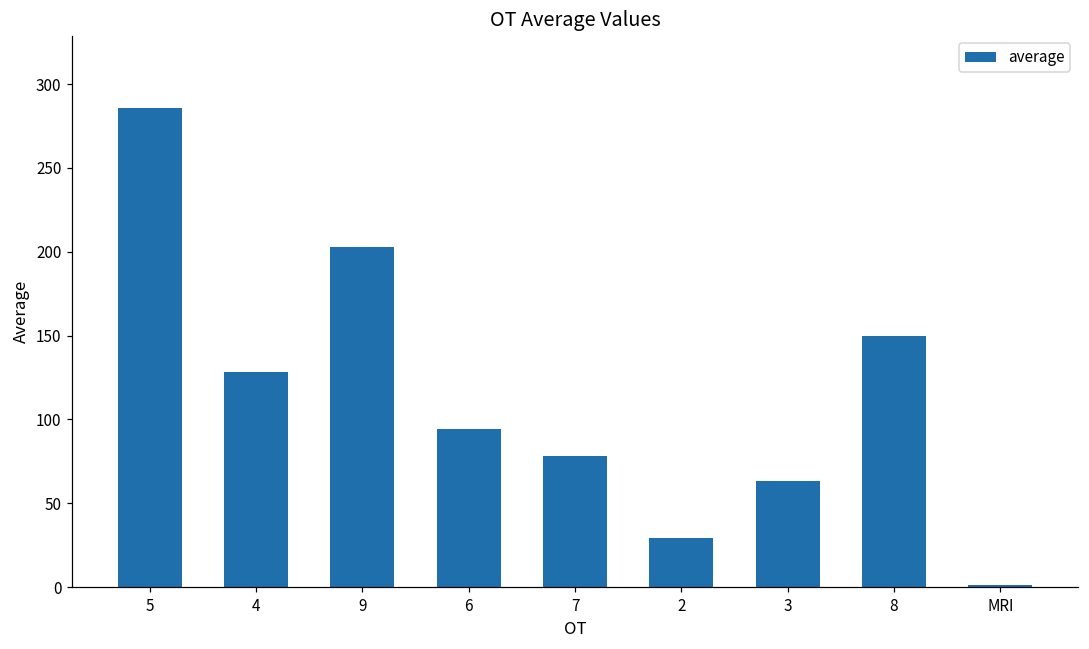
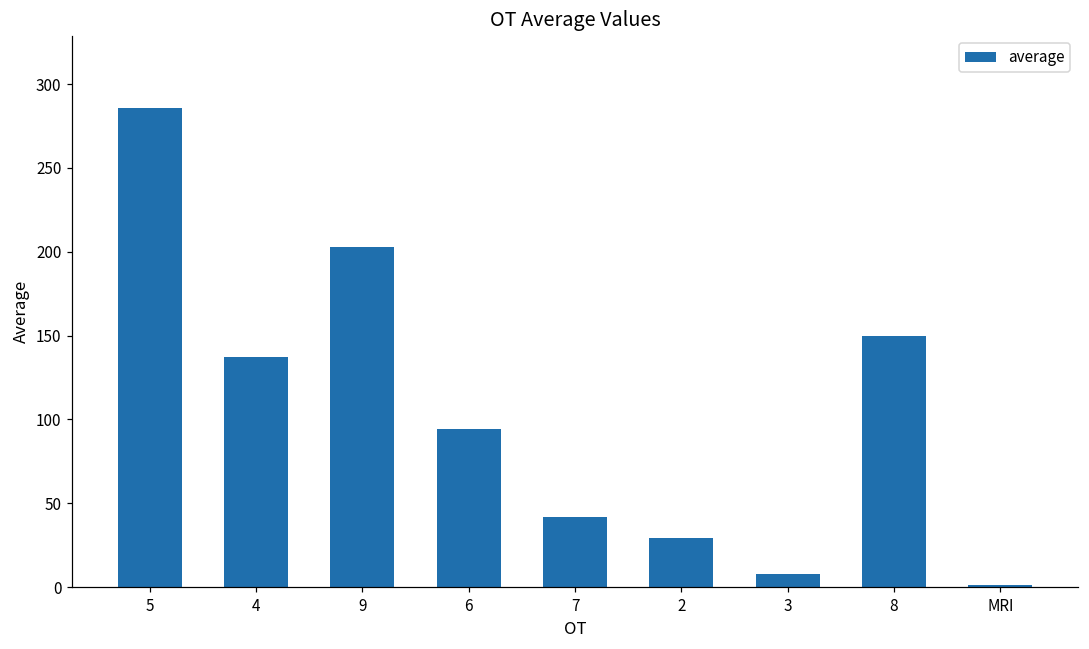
  {
    "5": 286,
-   "4": 128,
+   "4": 137,
    "9": 203,
    "6": 94,
-   "7": 78,
+   "7": 42,
    "2": 29,
-   "3": 63,
+   "3": 8,
    "8": 150
  }
